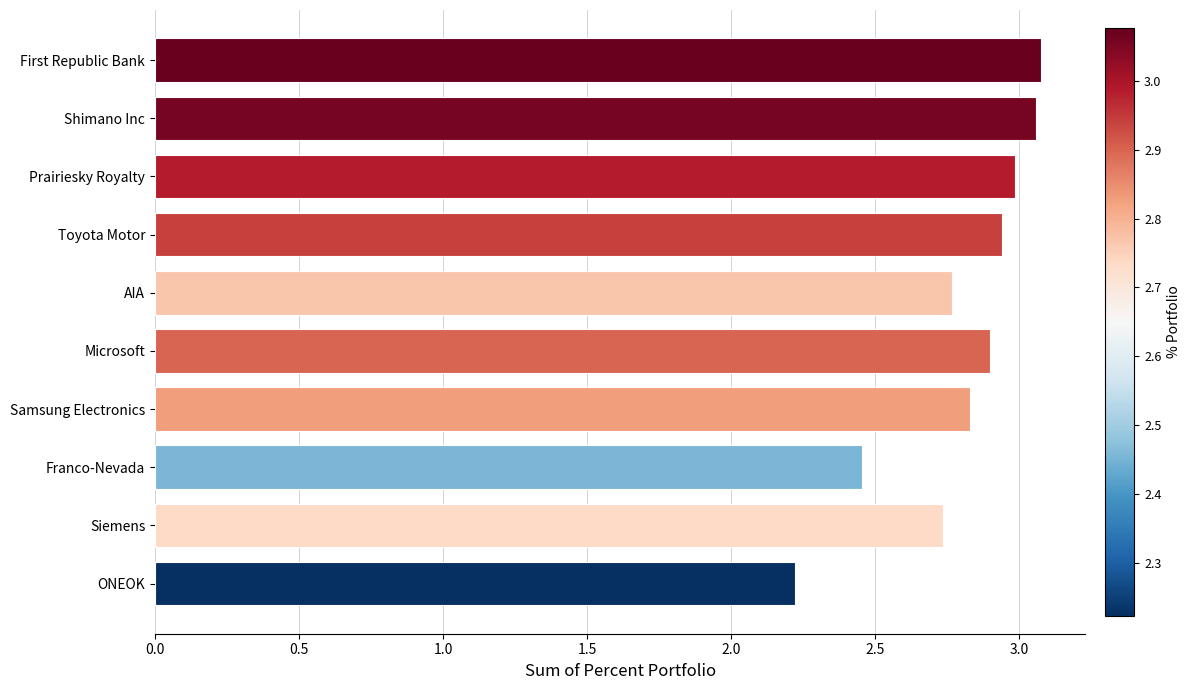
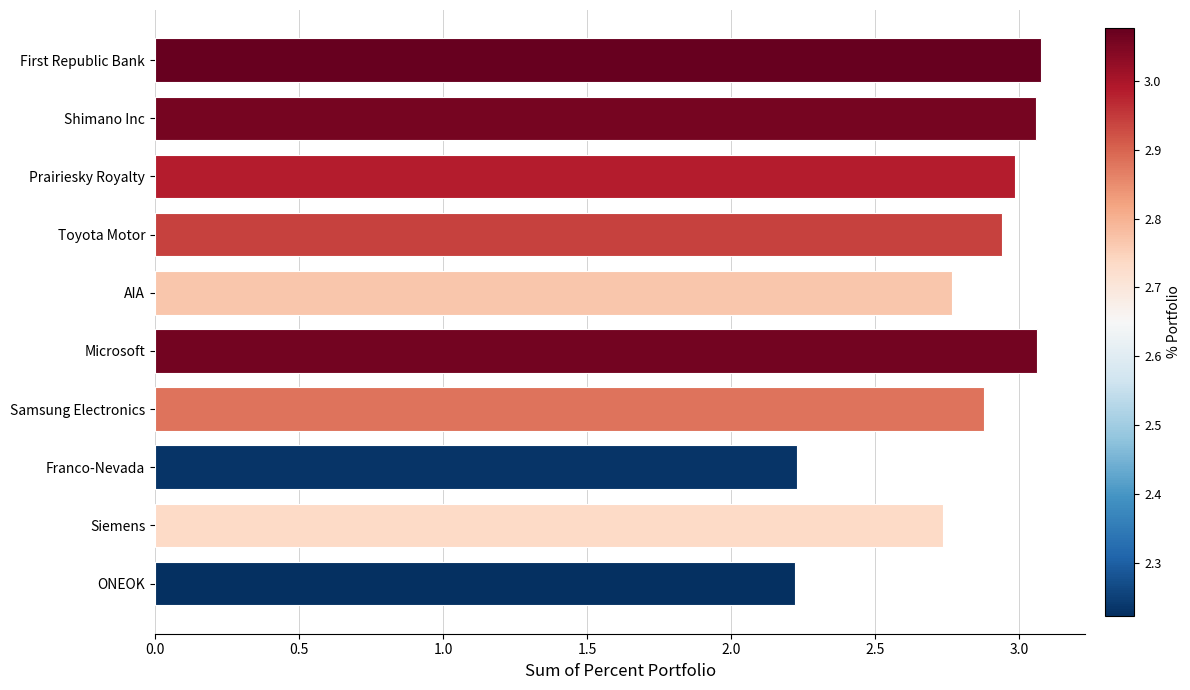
  {
    "First Republic Bank": 3.08,
    "Shimano Inc": 3.06,
    "Prairiesky Royalty": 2.99,
    "Toyota Motor": 2.94,
    "AIA": 2.77,
-   "Microsoft": 2.90,
-   "Samsung Electronics": 2.83,
-   "Franco-Nevada": 2.46,
+   "Microsoft": 3.06,
+   "Samsung Electronics": 2.88,
+   "Franco-Nevada": 2.23,
    "Siemens": 2.74,
    "ONEOK": 2.22
  }
